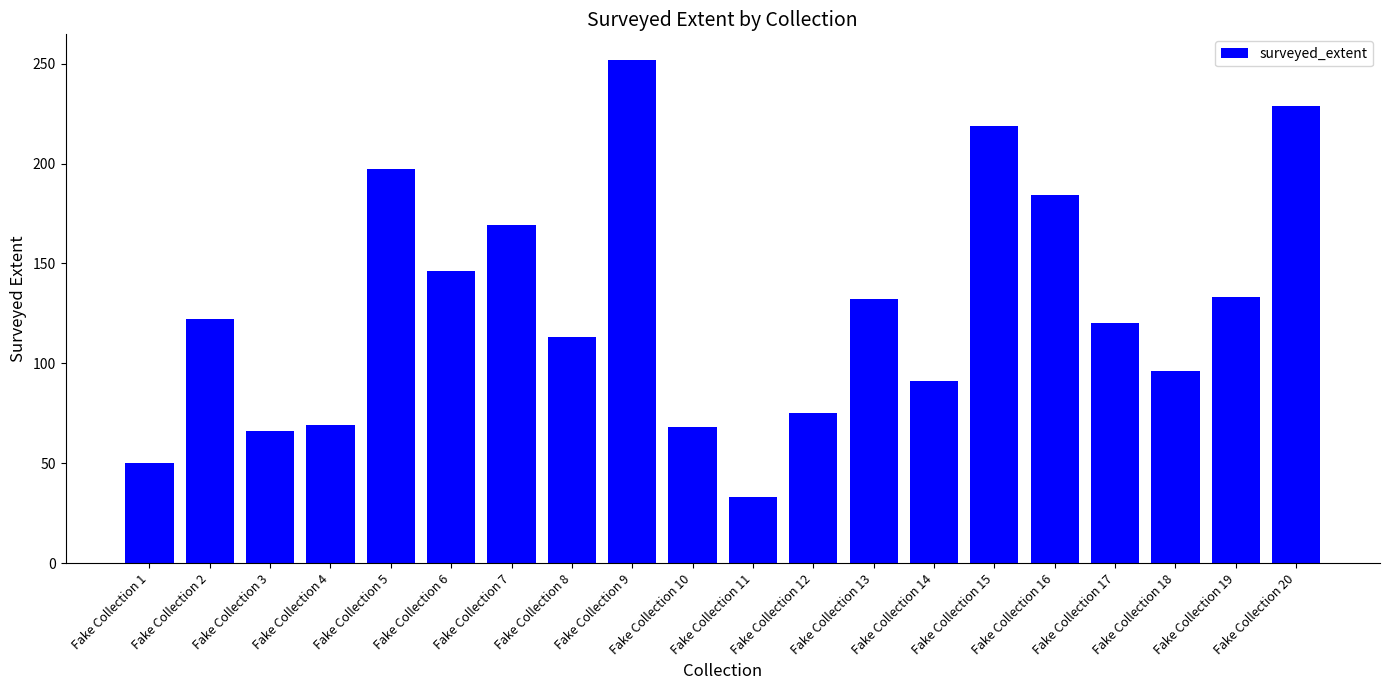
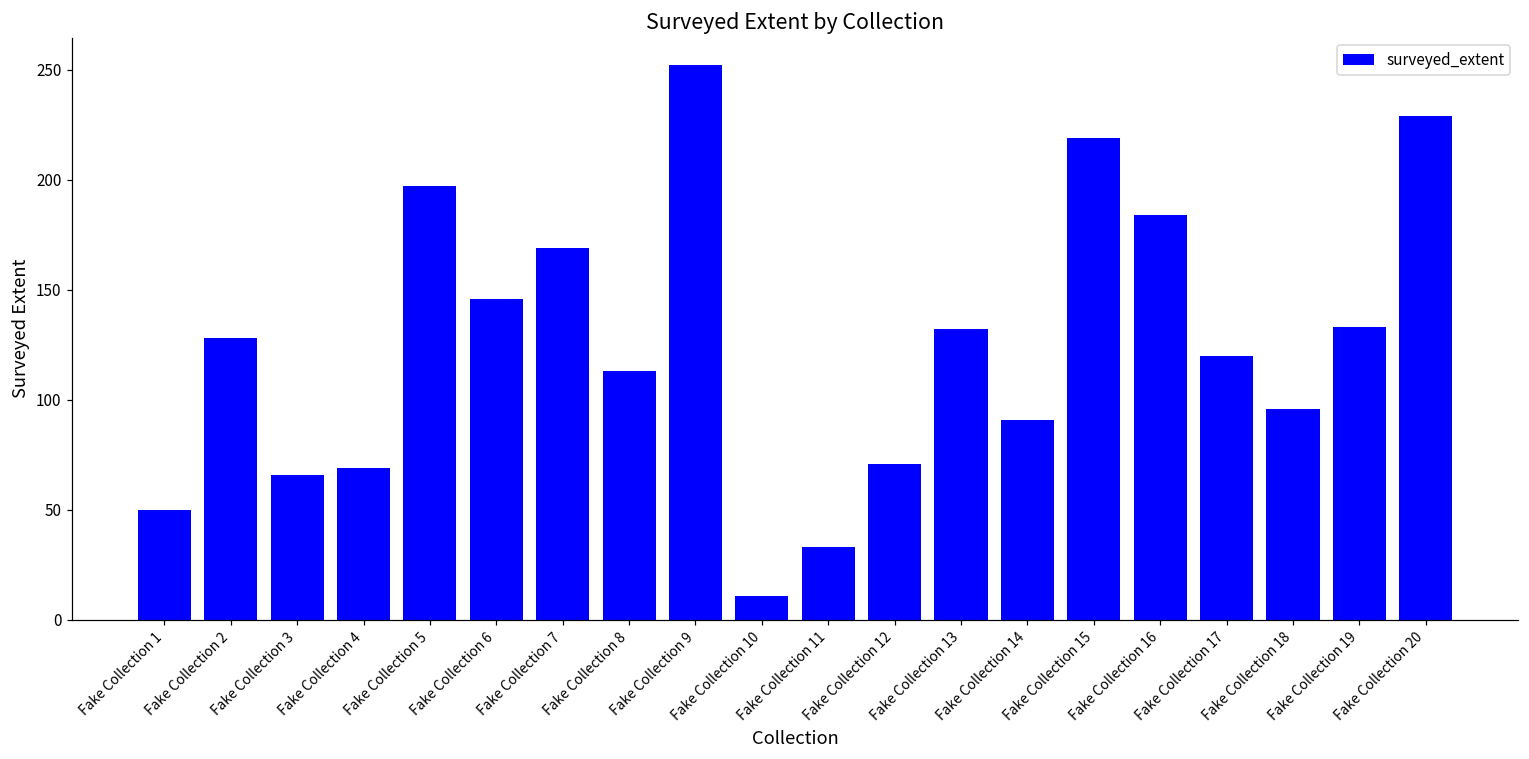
  {
    "Fake Collection 1": 50,
-   "Fake Collection 2": 122,
+   "Fake Collection 2": 128,
    "Fake Collection 3": 66,
    "Fake Collection 4": 69,
    "Fake Collection 5": 197,
    "Fake Collection 6": 146,
    "Fake Collection 7": 169,
    "Fake Collection 8": 113,
    "Fake Collection 9": 252,
-   "Fake Collection 10": 68,
+   "Fake Collection 10": 11,
    "Fake Collection 11": 33,
-   "Fake Collection 12": 75,
+   "Fake Collection 12": 71,
    "Fake Collection 13": 132,
    "Fake Collection 14": 91,
    "Fake Collection 15": 219,
    "Fake Collection 16": 184,
    "Fake Collection 17": 120,
    "Fake Collection 18": 96,
    "Fake Collection 19": 133,
    "Fake Collection 20": 229
  }
